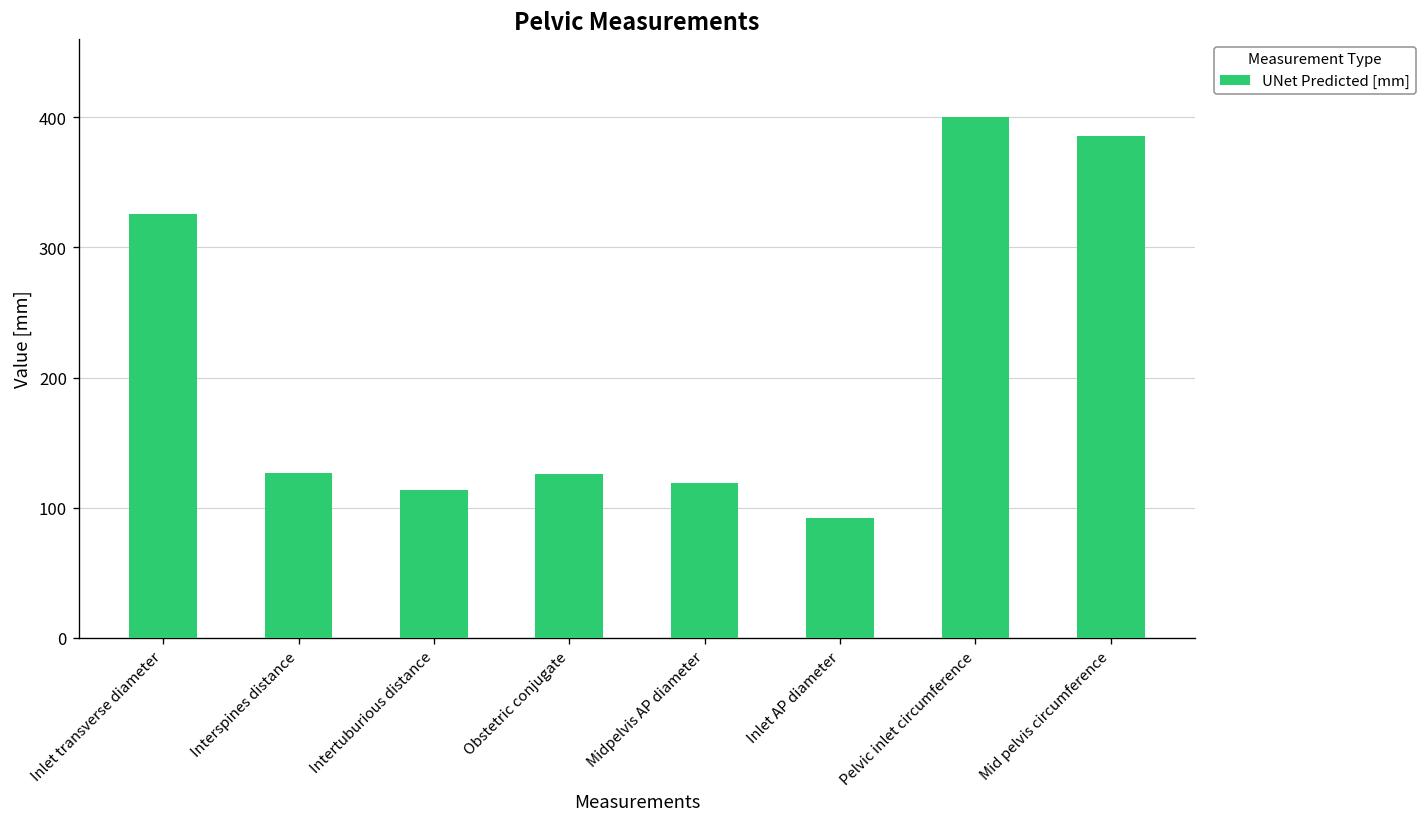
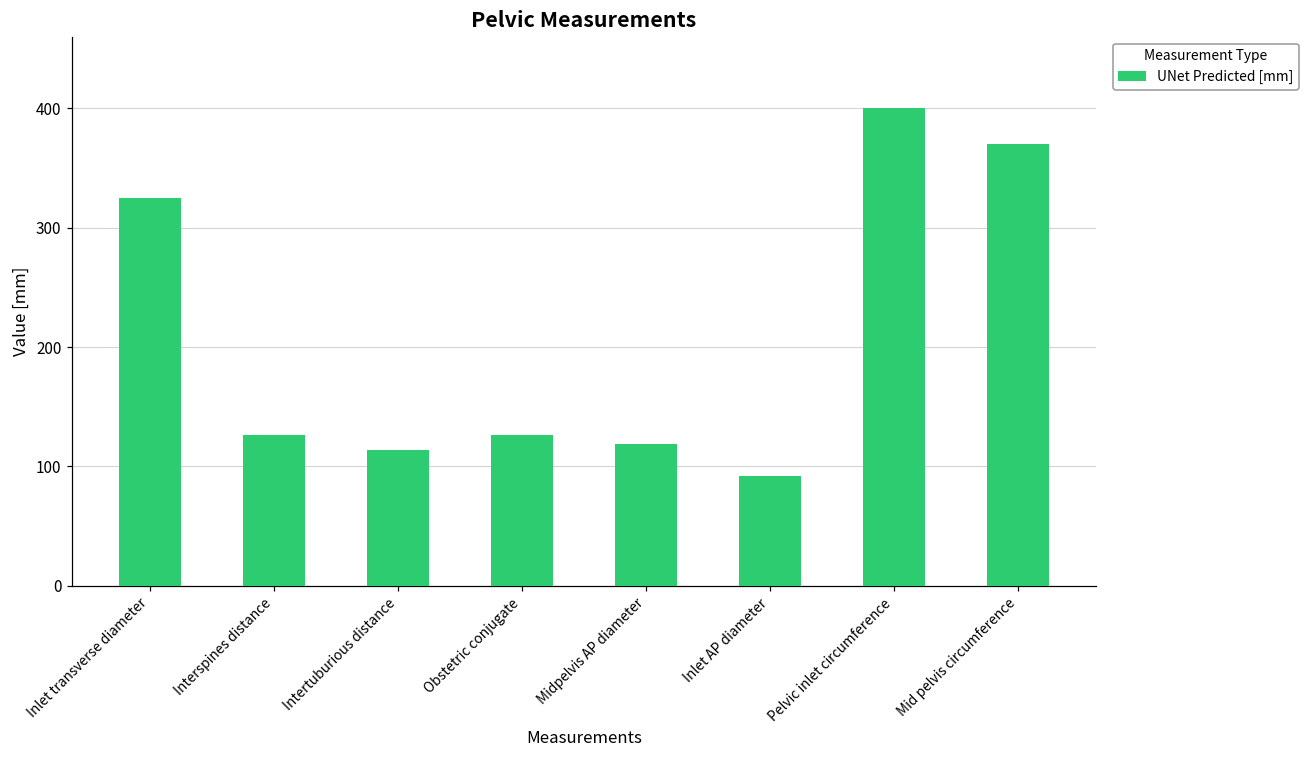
  {
    "Inlet transverse diameter": 325,
    "Interspines distance": 127,
    "Intertuburious distance": 113,
    "Obstetric conjugate": 126,
    "Midpelvis AP diameter": 119,
    "Inlet AP diameter": 92,
    "Pelvic inlet circumference": 400,
-   "Mid pelvis circumference": 386
+   "Mid pelvis circumference": 370
  }
